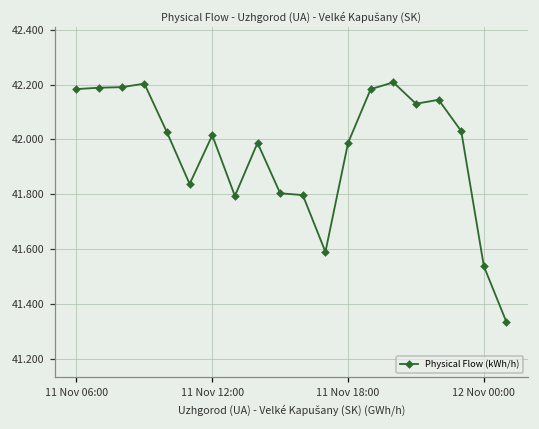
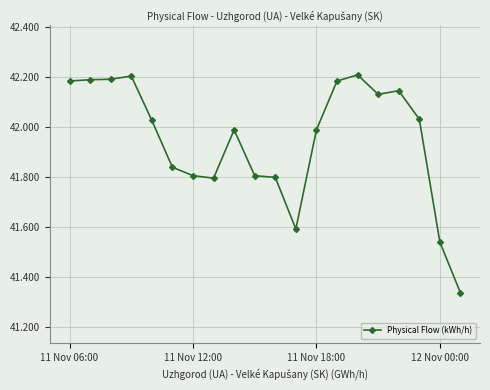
  {
    "11 Nov 06:00": 42.18,
-   "11 Nov 12:00": 42.02,
+   "11 Nov 12:00": 41.80,
    "11 Nov 18:00": 41.99,
    "12 Nov 00:00": 41.54
  }
